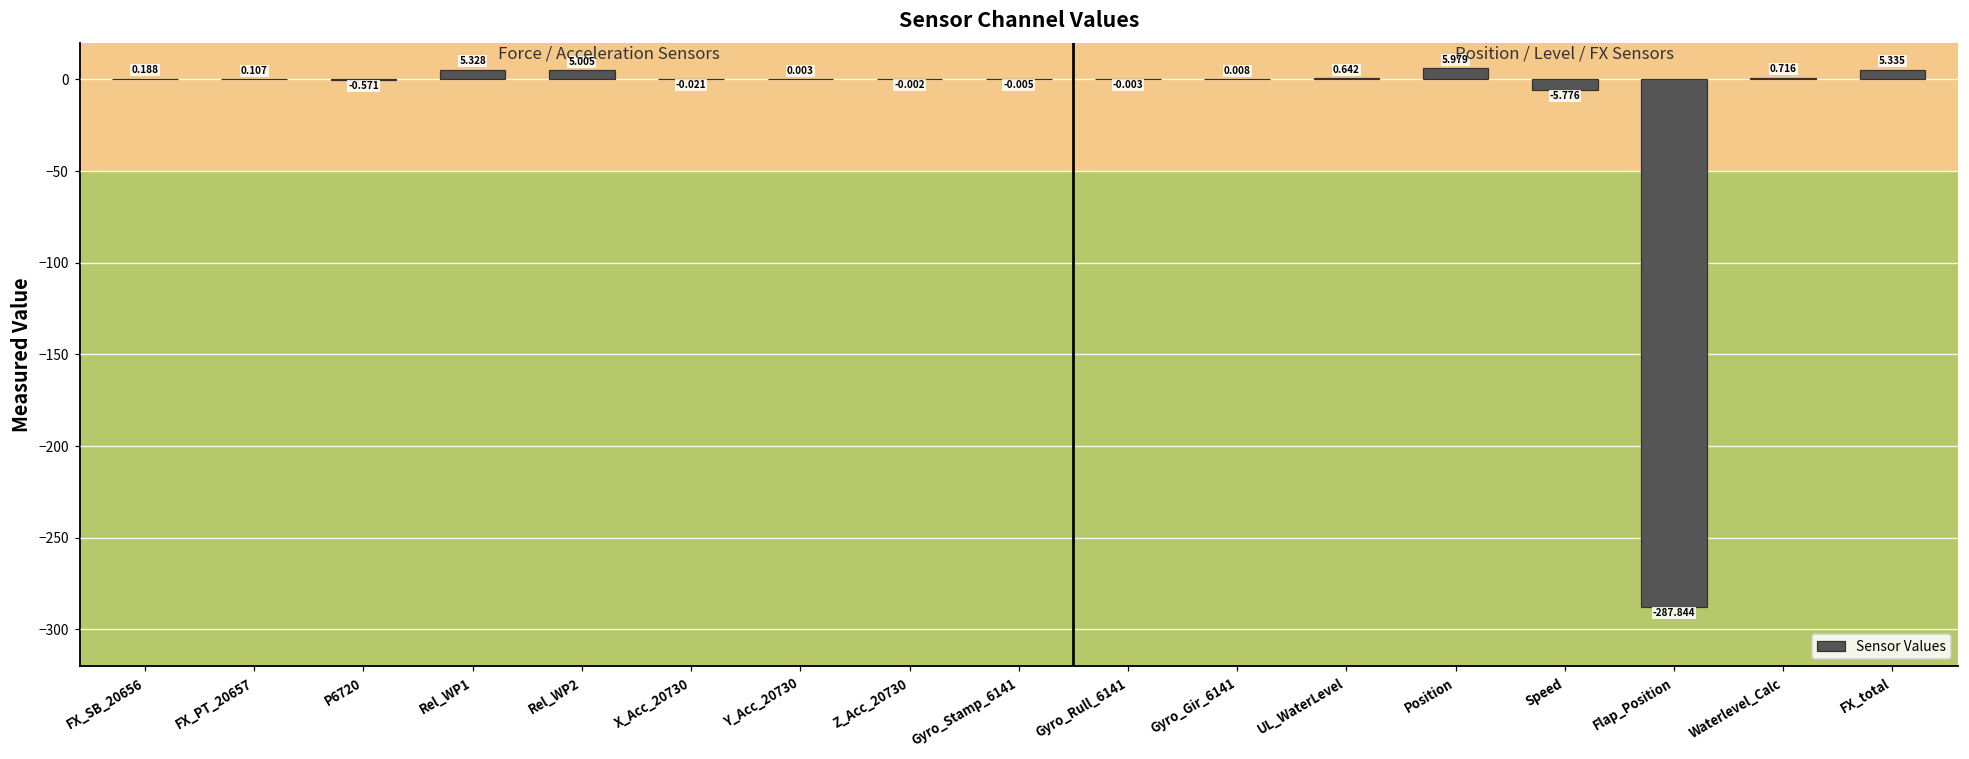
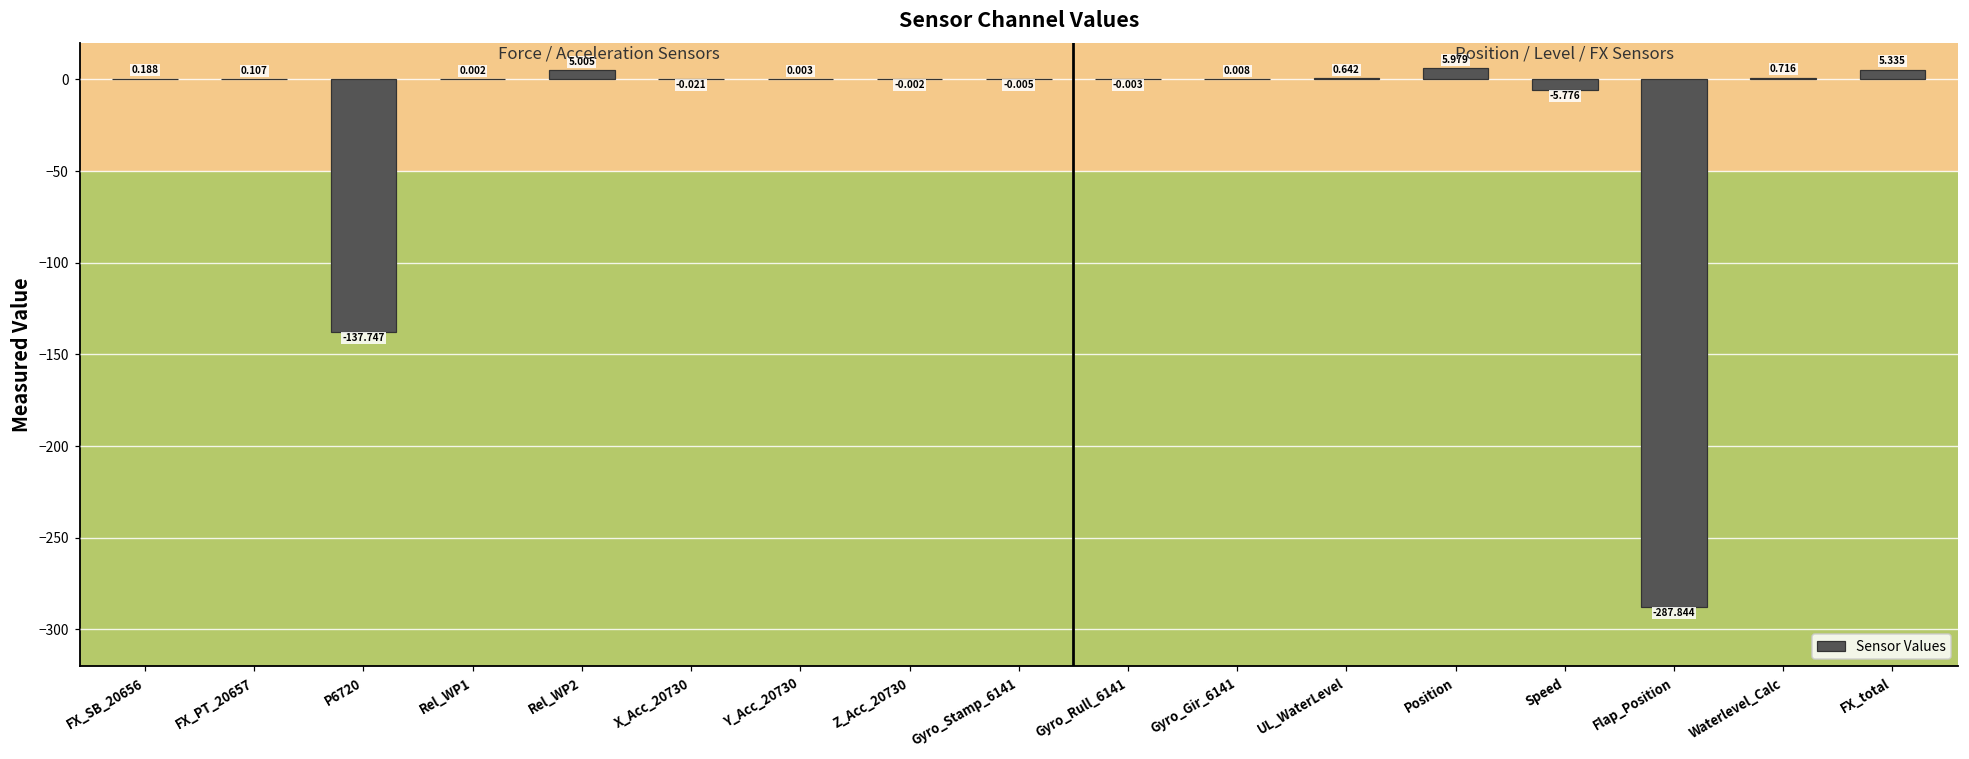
  {
-   "P6720": -0.571,
-   "Rel_WP1": 5.328
+   "P6720": -137.747,
+   "Rel_WP1": 0.002
  }
